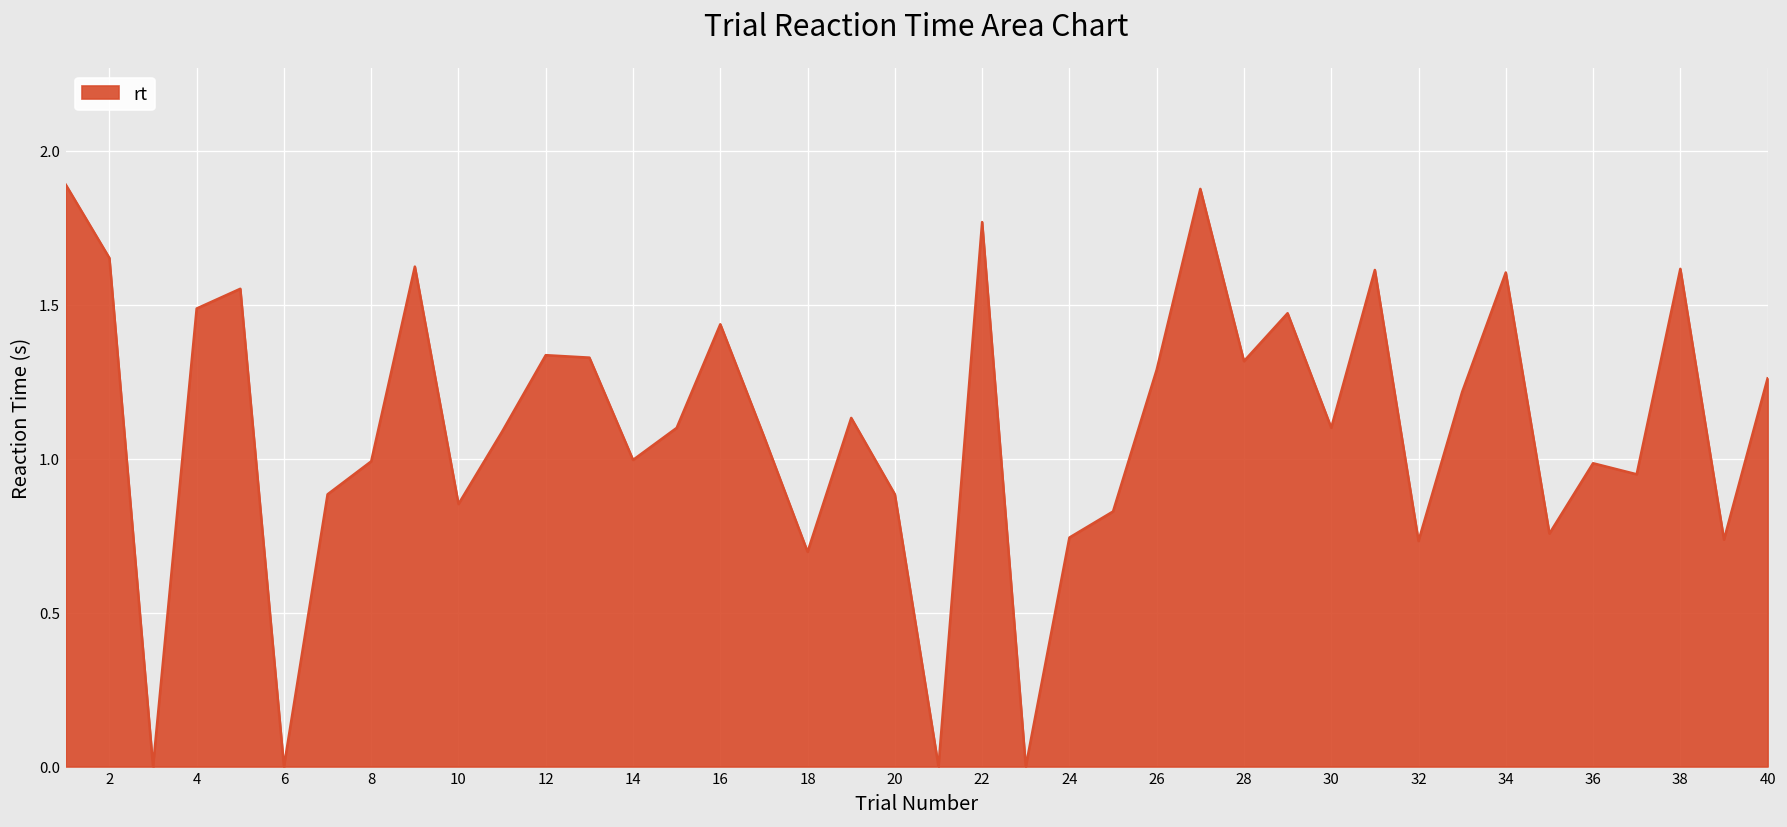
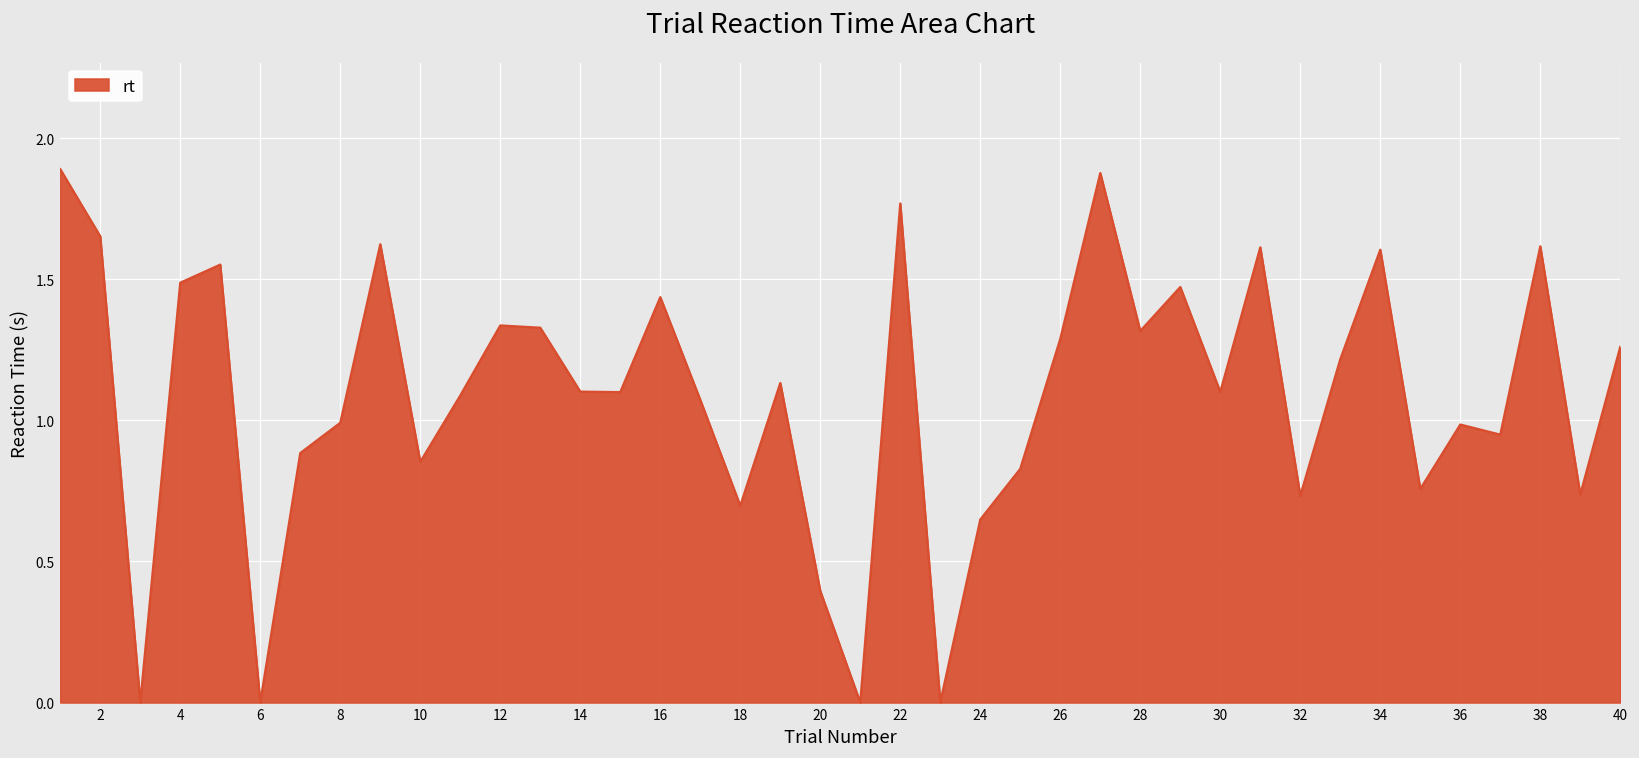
  {
    "2": 1.65,
    "4": 1.49,
    "6": 0.00,
    "8": 0.99,
    "10": 0.85,
    "12": 1.34,
-   "14": 1.00,
+   "14": 1.10,
    "16": 1.44,
    "18": 0.70,
-   "20": 0.88,
+   "20": 0.40,
    "22": 1.77,
-   "24": 0.74,
+   "24": 0.65,
    "26": 1.29,
    "28": 1.32,
    "30": 1.10,
    "32": 0.73,
    "34": 1.60,
    "36": 0.99,
    "38": 1.62,
    "40": 1.26
  }
